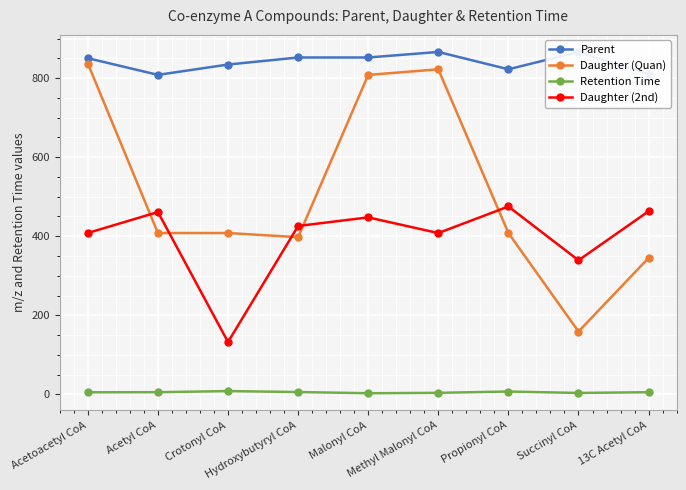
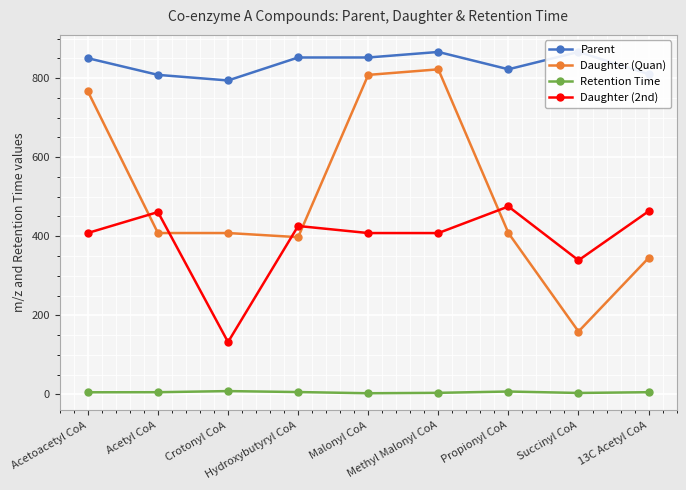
  {
    "Parent": {
      "Acetoacetyl CoA": 850,
      "Acetyl CoA": 810,
-     "Crotonyl CoA": 830,
+     "Crotonyl CoA": 790,
      "Hydroxybutyryl CoA": 850,
      "Malonyl CoA": 850,
      "Methyl Malonyl CoA": 870,
      "Propionyl CoA": 820
    },
    "Daughter (Quan)": {
-     "Acetoacetyl CoA": 840,
+     "Acetoacetyl CoA": 770,
      "Acetyl CoA": 410,
      "Crotonyl CoA": 410,
      "Hydroxybutyryl CoA": 400,
      "Malonyl CoA": 810,
      "Methyl Malonyl CoA": 820,
      "Propionyl CoA": 410,
      "Succinyl CoA": 160,
      "13C Acetyl CoA": 340
    },
    "Retention Time": {
      "Acetoacetyl CoA": 10,
      "Acetyl CoA": 10,
      "Crotonyl CoA": 10,
      "Hydroxybutyryl CoA": 10,
      "Malonyl CoA": 0,
      "Methyl Malonyl CoA": 0,
      "Propionyl CoA": 10,
      "Succinyl CoA": 0,
      "13C Acetyl CoA": 10
    },
    "Daughter (2nd)": {
      "Acetoacetyl CoA": 410,
      "Acetyl CoA": 460,
      "Crotonyl CoA": 130,
      "Hydroxybutyryl CoA": 430,
-     "Malonyl CoA": 450,
+     "Malonyl CoA": 410,
      "Methyl Malonyl CoA": 410,
      "Propionyl CoA": 480,
      "Succinyl CoA": 340,
      "13C Acetyl CoA": 460
    }
  }
